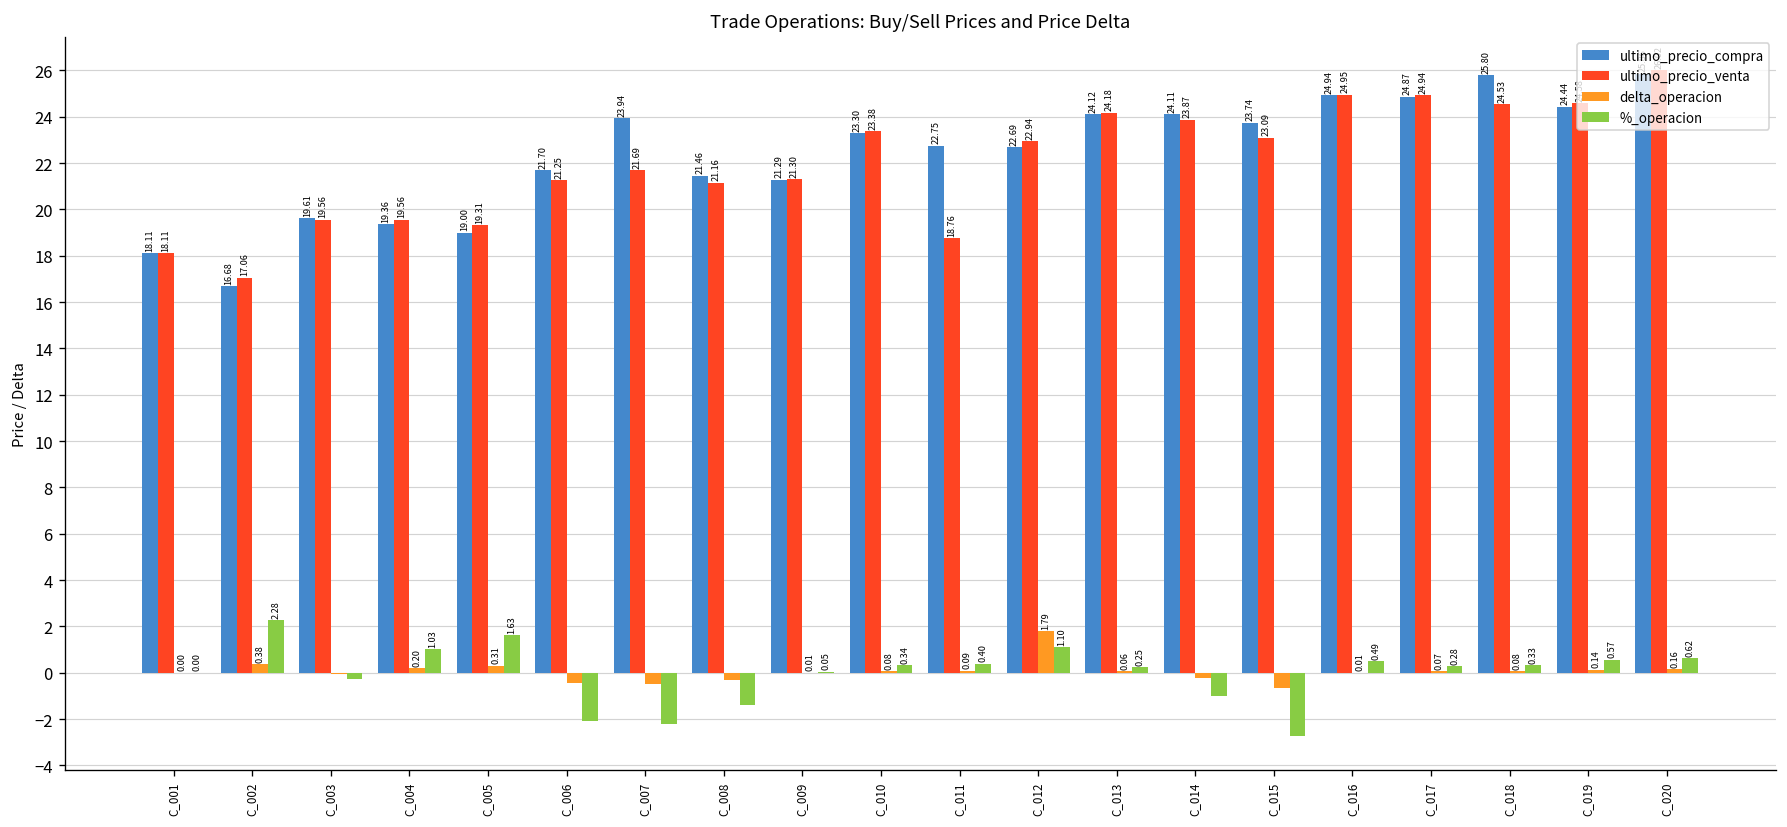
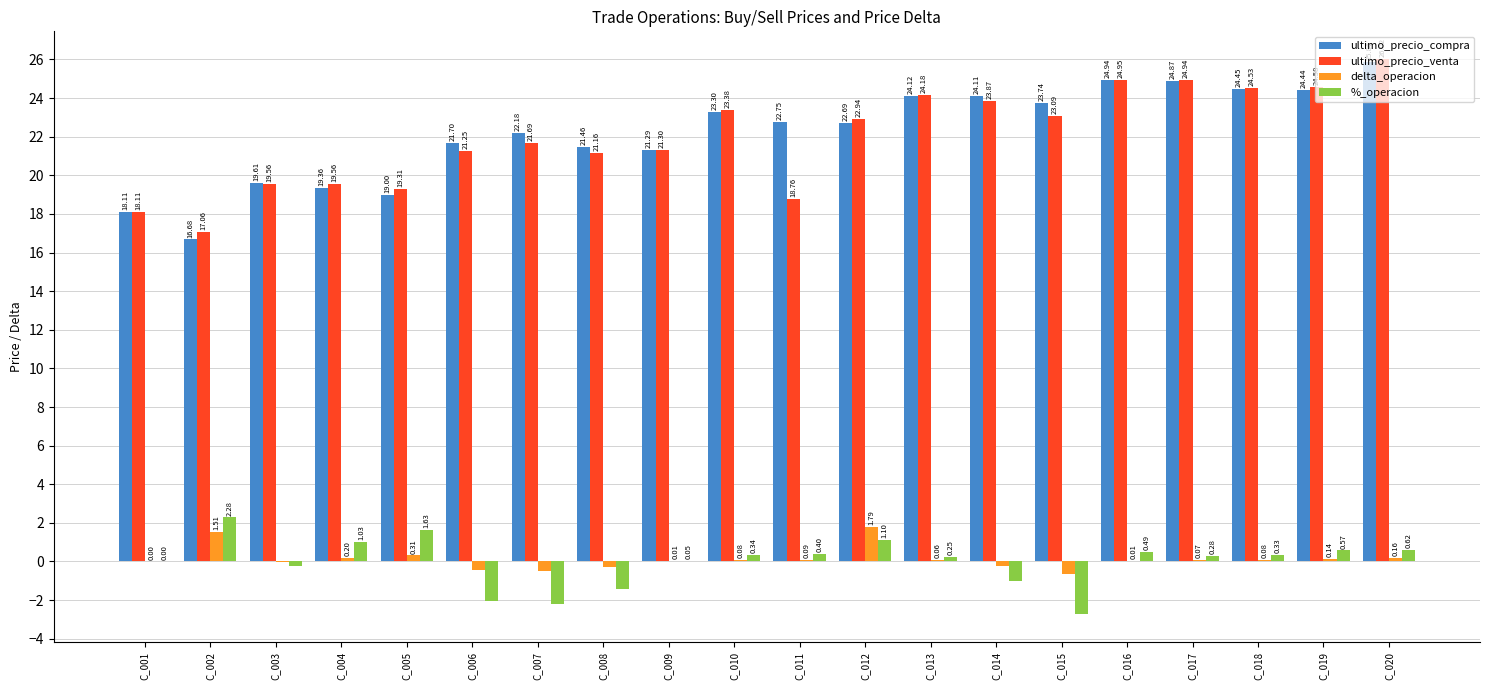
  {
    "ultimo_precio_compra": {
      "C_001": 18.11,
      "C_002": 16.68,
      "C_003": 19.61,
      "C_004": 19.36,
      "C_005": 19.00,
      "C_006": 21.70,
-     "C_007": 23.94,
+     "C_007": 22.18,
      "C_008": 21.46,
      "C_009": 21.29,
      "C_010": 23.30,
      "C_011": 22.75,
      "C_012": 22.69,
      "C_013": 24.12,
      "C_014": 24.11,
      "C_015": 23.74,
      "C_016": 24.94,
      "C_017": 24.87,
-     "C_018": 25.80,
+     "C_018": 24.45,
      "C_019": 24.44
    },
    "ultimo_precio_venta": {
      "C_001": 18.11,
      "C_002": 17.06,
      "C_003": 19.56,
      "C_004": 19.56,
      "C_005": 19.31,
      "C_006": 21.25,
      "C_007": 21.69,
      "C_008": 21.16,
      "C_009": 21.30,
      "C_010": 23.38,
      "C_011": 18.76,
      "C_012": 22.94,
      "C_013": 24.18,
      "C_014": 23.87,
      "C_015": 23.09,
      "C_016": 24.95,
      "C_017": 24.94,
      "C_018": 24.53
    },
    "delta_operacion": {
      "C_001": 0.00,
-     "C_002": 0.38,
+     "C_002": 1.51,
      "C_004": 0.20,
      "C_005": 0.31,
      "C_009": 0.01,
      "C_010": 0.08,
      "C_011": 0.09,
      "C_012": 1.79,
      "C_013": 0.06,
      "C_016": 0.01,
      "C_017": 0.07,
      "C_018": 0.08,
      "C_019": 0.14,
      "C_020": 0.16
    },
    "%_operacion": {
      "C_001": 0.00,
      "C_002": 2.28,
      "C_004": 1.03,
      "C_005": 1.63,
      "C_009": 0.05,
      "C_010": 0.34,
      "C_011": 0.40,
      "C_012": 1.10,
      "C_013": 0.25,
      "C_016": 0.49,
      "C_017": 0.28,
      "C_018": 0.33,
      "C_019": 0.57,
      "C_020": 0.62
    }
  }
